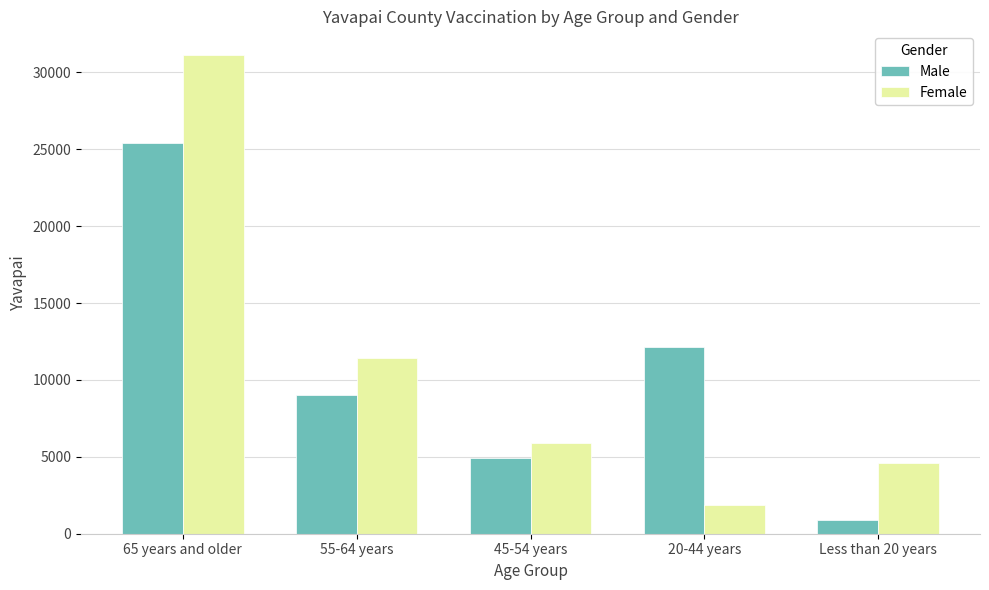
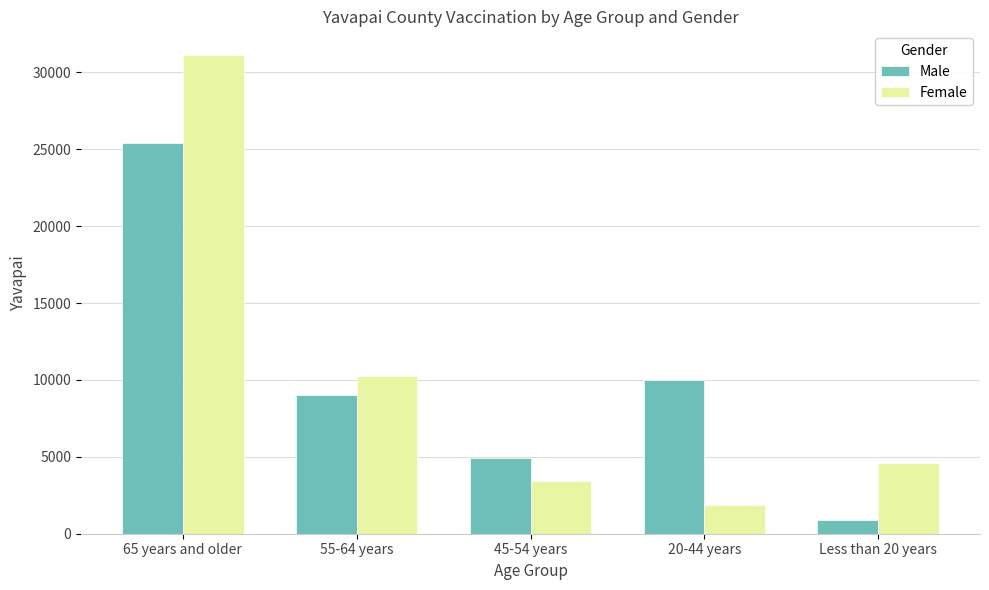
  {
    "Male": {
      "65 years and older": 25400,
      "55-64 years": 9000,
      "45-54 years": 4900,
-     "20-44 years": 12100,
+     "20-44 years": 10000,
      "Less than 20 years": 900
    },
    "Female": {
      "65 years and older": 31100,
-     "55-64 years": 11400,
-     "45-54 years": 5900,
+     "55-64 years": 10300,
+     "45-54 years": 3400,
      "20-44 years": 1900,
      "Less than 20 years": 4600
    }
  }
